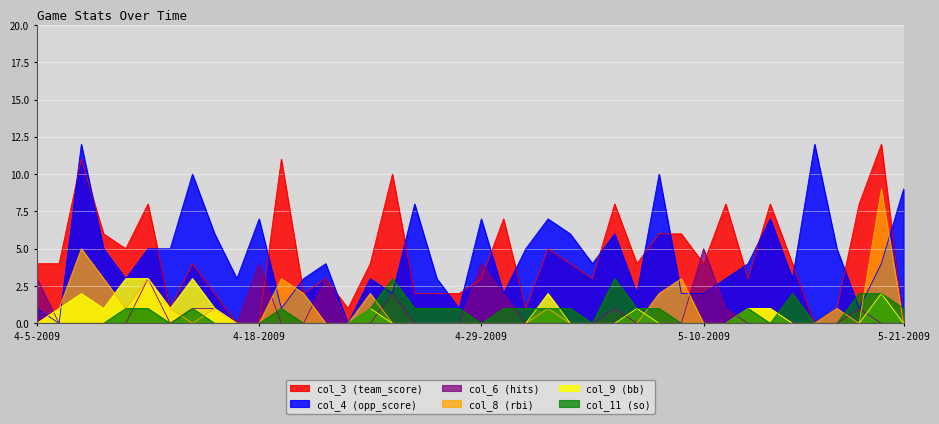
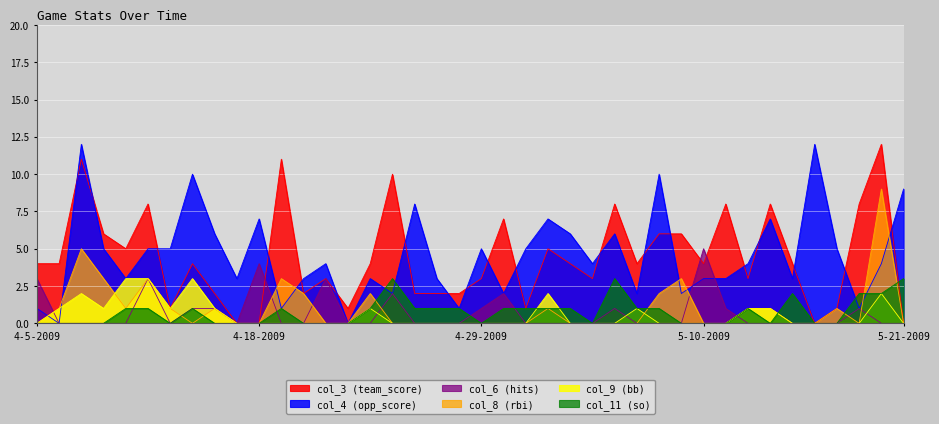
  {
    "col_3 (team_score)": {
      "4-5-2009": 4,
      "4-29-2009": 3,
      "5-10-2009": 4
    },
    "col_4 (opp_score)": {
      "4-5-2009": 1,
      "4-18-2009": 7,
-     "4-29-2009": 7,
-     "5-10-2009": 2,
+     "4-29-2009": 5,
+     "5-10-2009": 3,
      "5-21-2009": 9
    },
    "col_6 (hits)": {
      "4-5-2009": 3,
      "4-18-2009": 4,
-     "4-29-2009": 4,
+     "4-29-2009": 1,
      "5-10-2009": 5
    },
    "col_11 (so)": {
-     "5-21-2009": 1
+     "5-21-2009": 3
    }
  }
